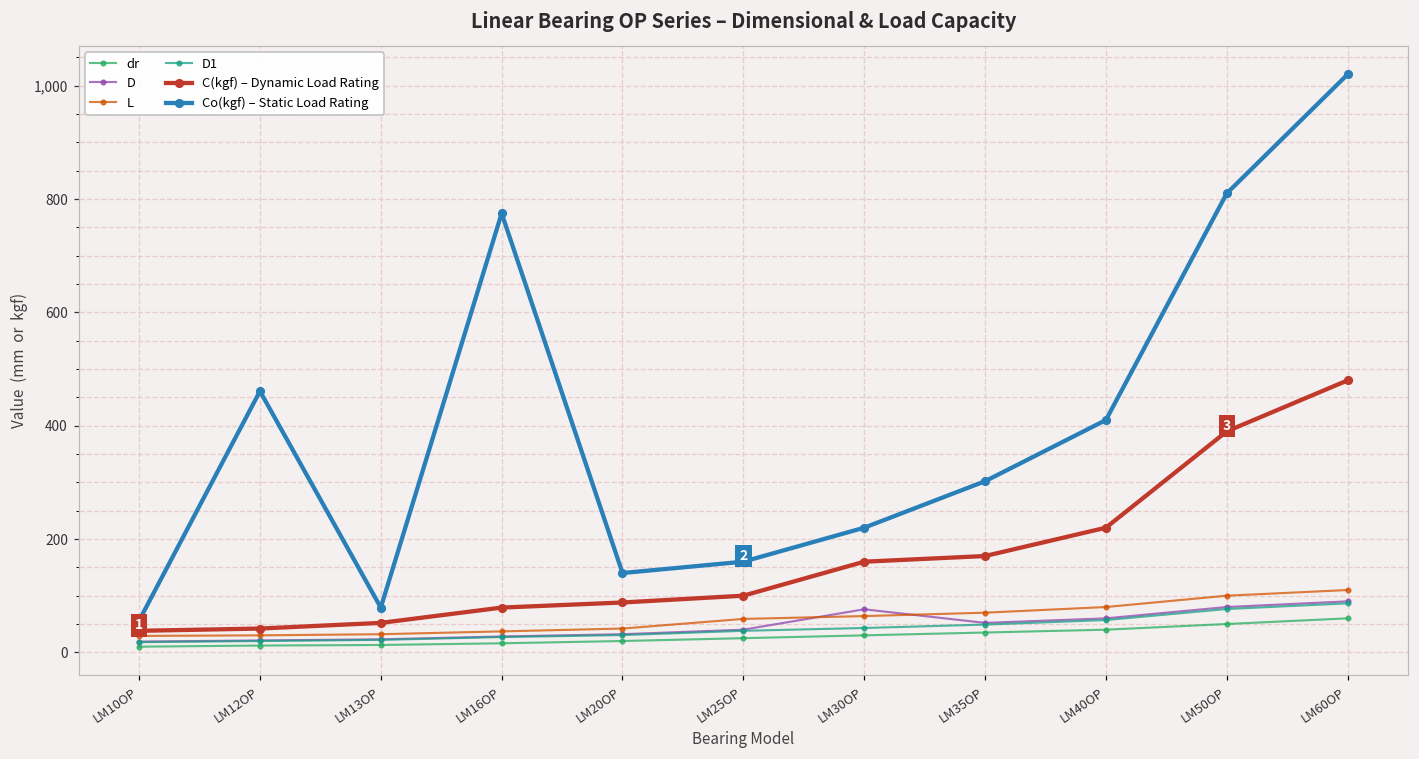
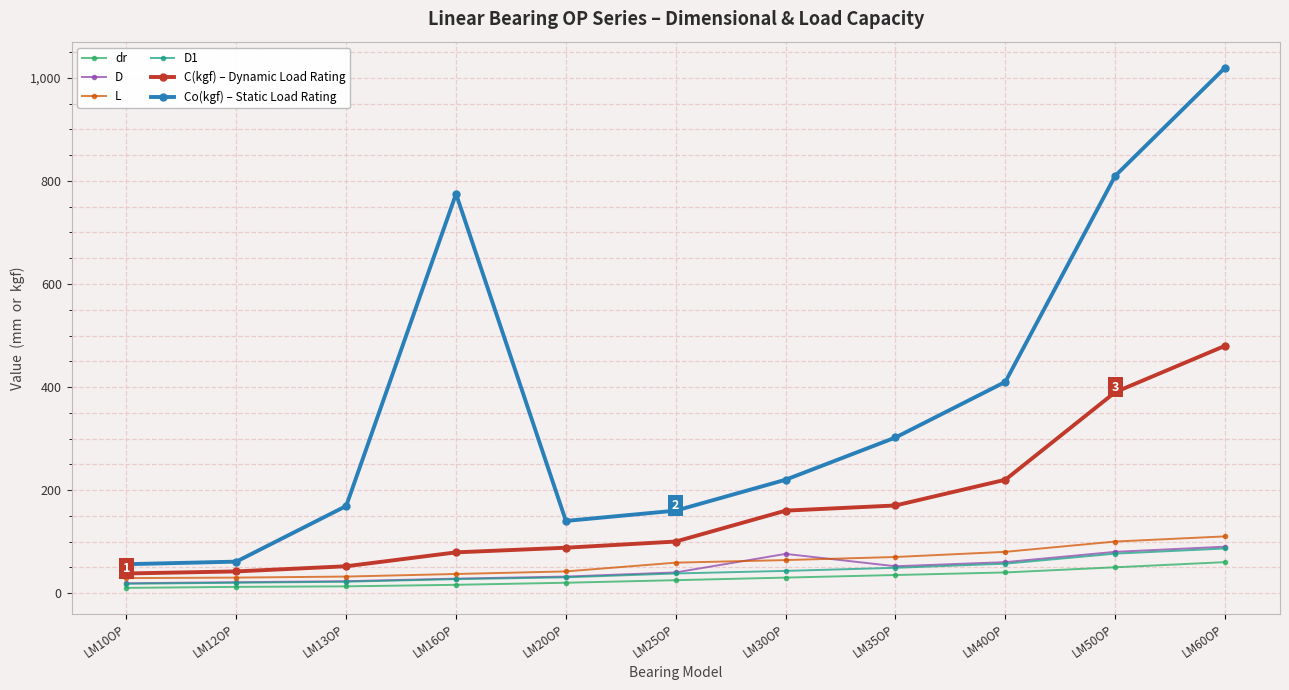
  {
    "D": {
      "LM30OP": "80"
    },
    "Co(kgf) – Static Load Rating": {
-     "LM12OP": "460",
-     "LM13OP": "80",
+     "LM12OP": "60",
+     "LM13OP": "170",
      "LM16OP": "780",
      "LM20OP": "140",
      "LM30OP": "220",
      "LM35OP": "300",
      "LM40OP": "410",
      "LM50OP": "810",
      "LM60OP": "1,020"
    }
  }
